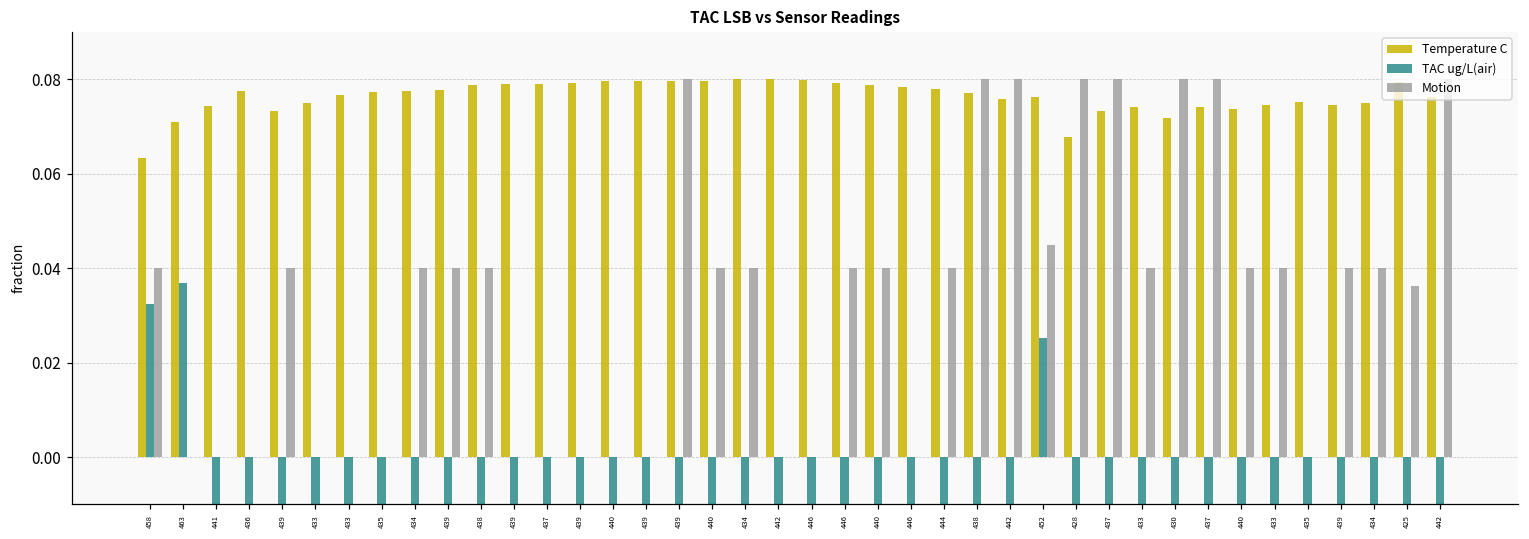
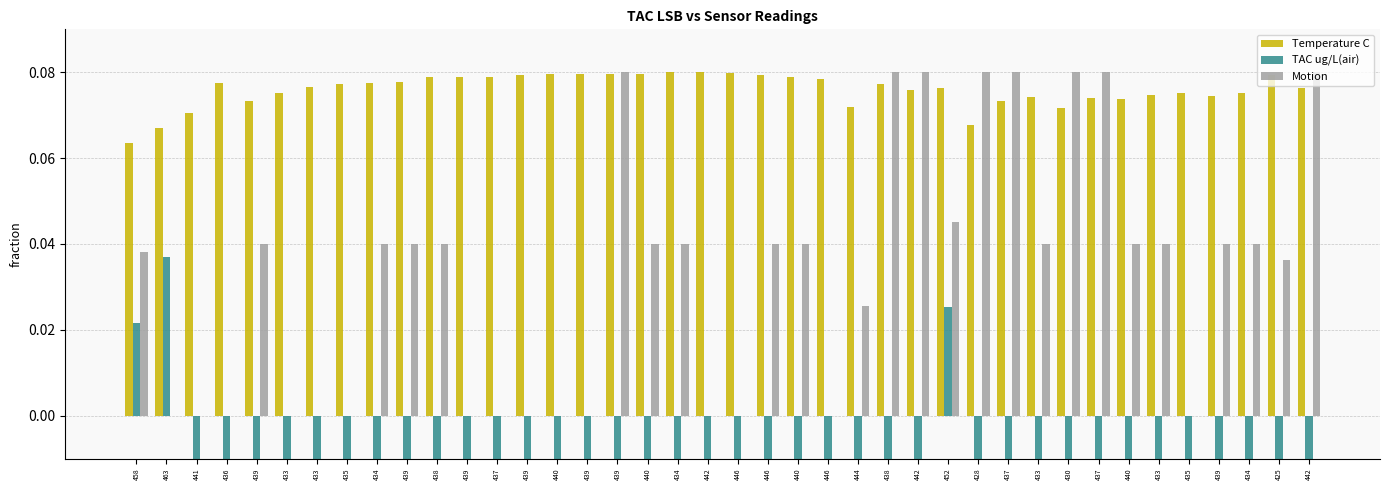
  {
    "Temperature C": {
      "458": 0.063,
-     "463": 0.071,
-     "441": 0.074,
+     "463": 0.067,
+     "441": 0.071,
      "436": 0.078,
-     "444": 0.078,
+     "444": 0.072,
      "452": 0.076,
      "428": 0.068,
      "430": 0.072
    },
    "TAC ug/L(air)": {
-     "458": 0.032,
+     "458": 0.022,
      "463": 0.037,
      "452": 0.025
    },
    "Motion": {
-     "458": 0.040,
+     "458": 0.038,
      "463": 0.000,
      "441": 0.000,
      "436": 0.000,
-     "444": 0.040,
+     "444": 0.026,
      "452": 0.045,
      "428": 0.080,
      "430": 0.080,
      "425": 0.036
    }
  }
